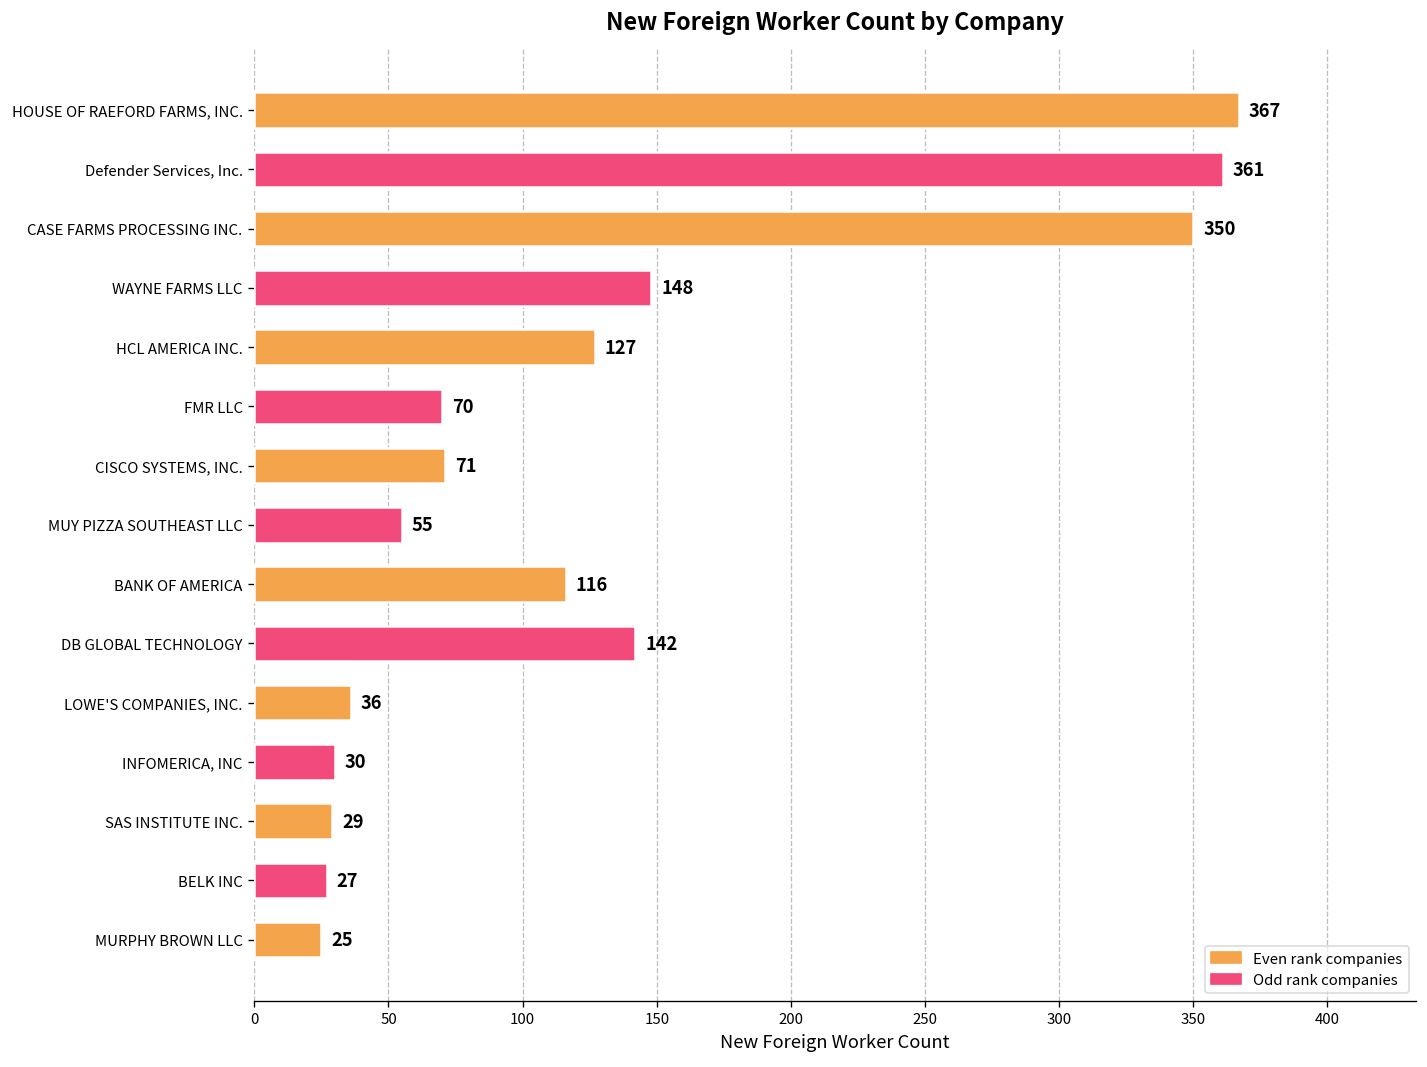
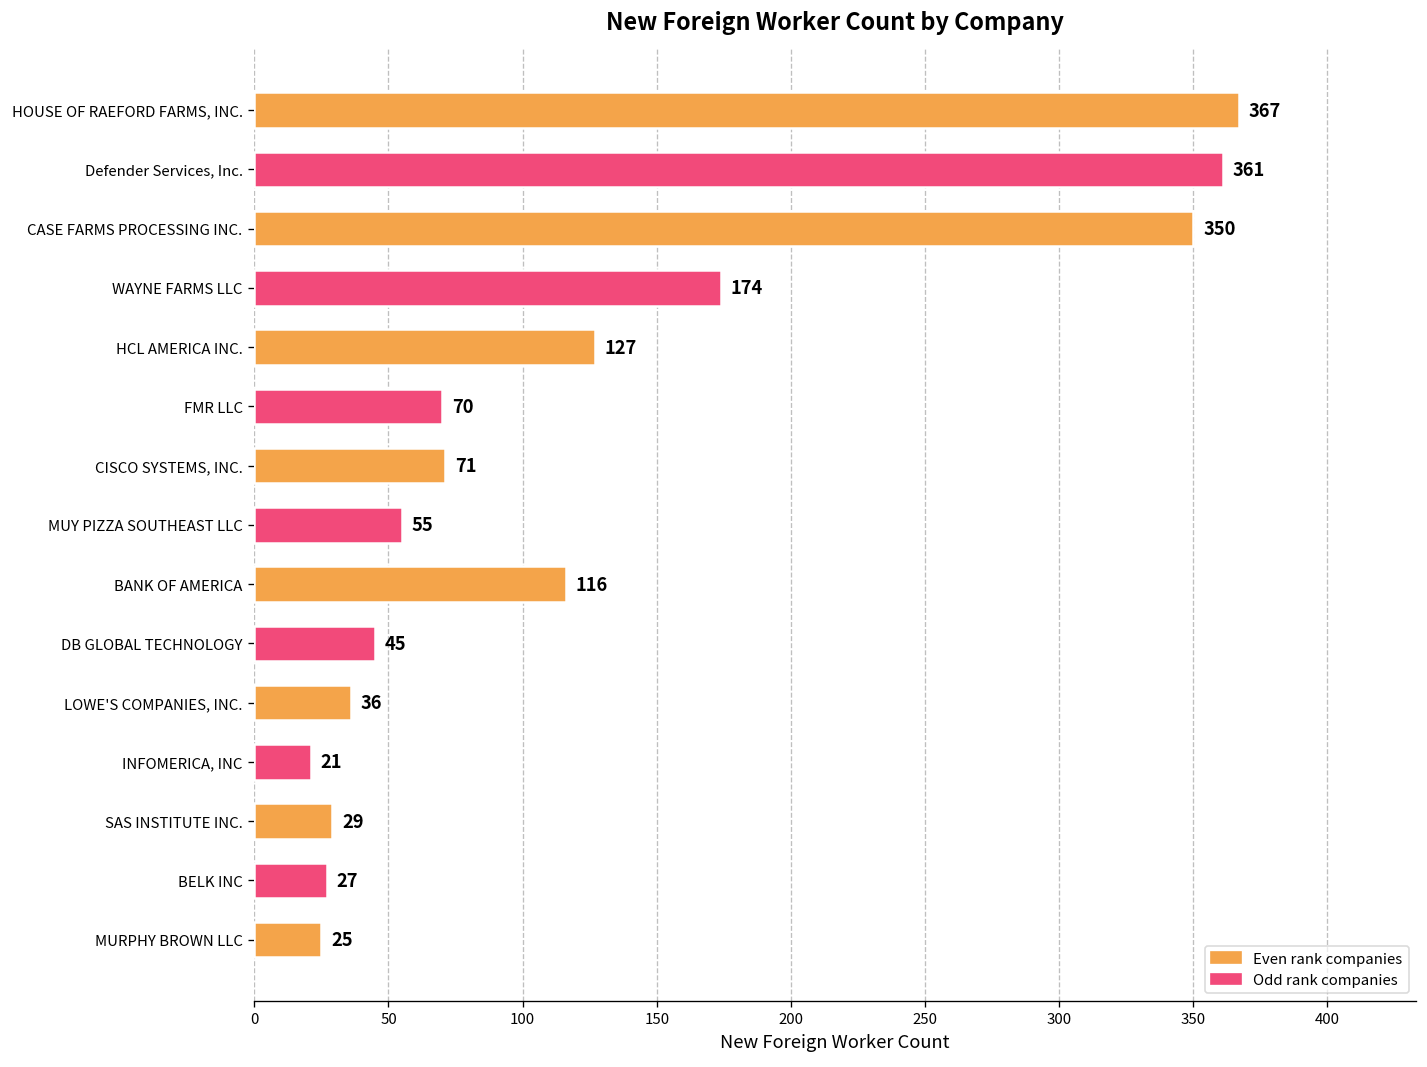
  {
    "HOUSE OF RAEFORD FARMS, INC.": 367,
    "Defender Services, Inc.": 361,
    "CASE FARMS PROCESSING INC.": 350,
-   "WAYNE FARMS LLC": 148,
+   "WAYNE FARMS LLC": 174,
    "HCL AMERICA INC.": 127,
    "FMR LLC": 70,
    "CISCO SYSTEMS, INC.": 71,
    "MUY PIZZA SOUTHEAST LLC": 55,
    "BANK OF AMERICA": 116,
-   "DB GLOBAL TECHNOLOGY": 142,
+   "DB GLOBAL TECHNOLOGY": 45,
    "LOWE'S COMPANIES, INC.": 36,
-   "INFOMERICA, INC": 30,
+   "INFOMERICA, INC": 21,
    "SAS INSTITUTE INC.": 29,
    "BELK INC": 27,
    "MURPHY BROWN LLC": 25
  }
